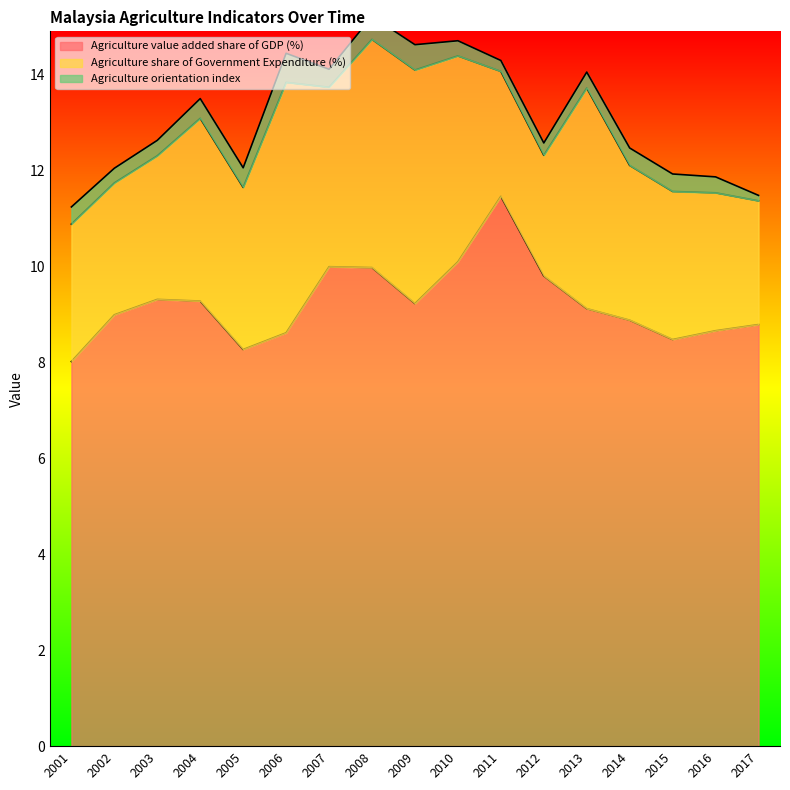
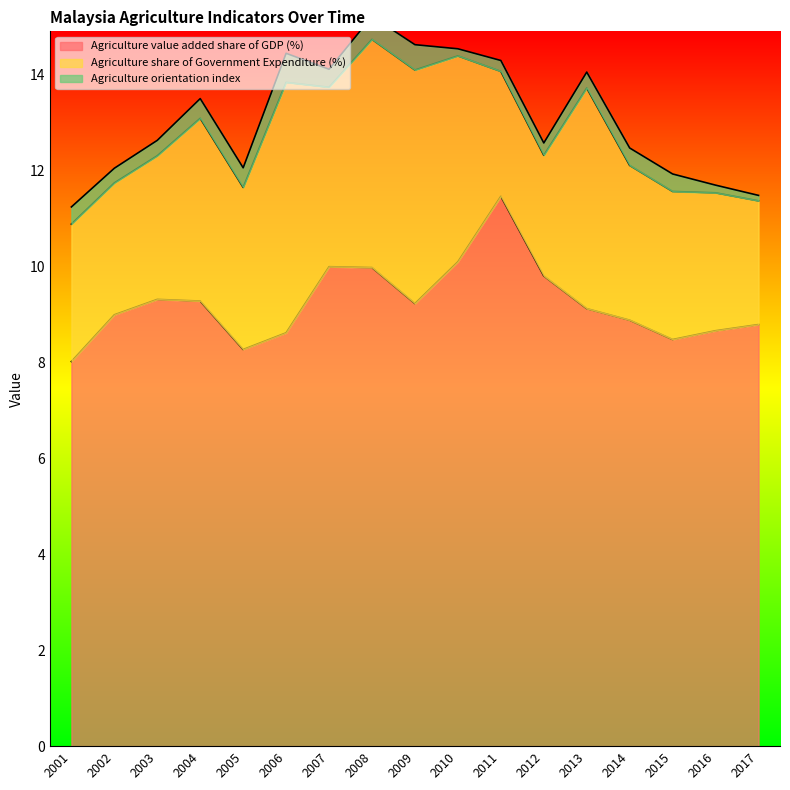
  {
    "Agriculture value added share of GDP (%)": {
      "2001": 8.0,
      "2002": 9.0,
      "2003": 9.3,
      "2004": 9.3,
      "2005": 8.3,
      "2006": 8.6,
      "2007": 10.0,
      "2008": 10.0,
      "2009": 9.2,
      "2010": 10.1,
      "2011": 11.5,
      "2012": 9.8,
      "2013": 9.1,
      "2014": 8.9,
      "2015": 8.5,
      "2016": 8.7,
      "2017": 8.8
    },
    "Agriculture share of Government Expenditure (%)": {
      "2001": 2.9,
      "2002": 2.7,
      "2003": 3.0,
      "2004": 3.8,
      "2005": 3.4,
      "2008": 4.8,
      "2009": 4.9,
      "2010": 4.3,
      "2011": 2.6,
      "2012": 2.5,
      "2013": 4.6,
      "2014": 3.2,
      "2015": 3.1,
      "2016": 2.9,
      "2017": 2.6
    },
    "Agriculture orientation index": {
      "2001": 0.4,
      "2002": 0.3,
      "2003": 0.3,
      "2004": 0.4,
      "2005": 0.4,
      "2009": 0.5,
-     "2010": 0.3,
+     "2010": 0.1,
      "2011": 0.2,
      "2012": 0.3,
      "2013": 0.3,
      "2014": 0.4,
      "2015": 0.4,
-     "2016": 0.3,
+     "2016": 0.2,
      "2017": 0.1
    }
  }
